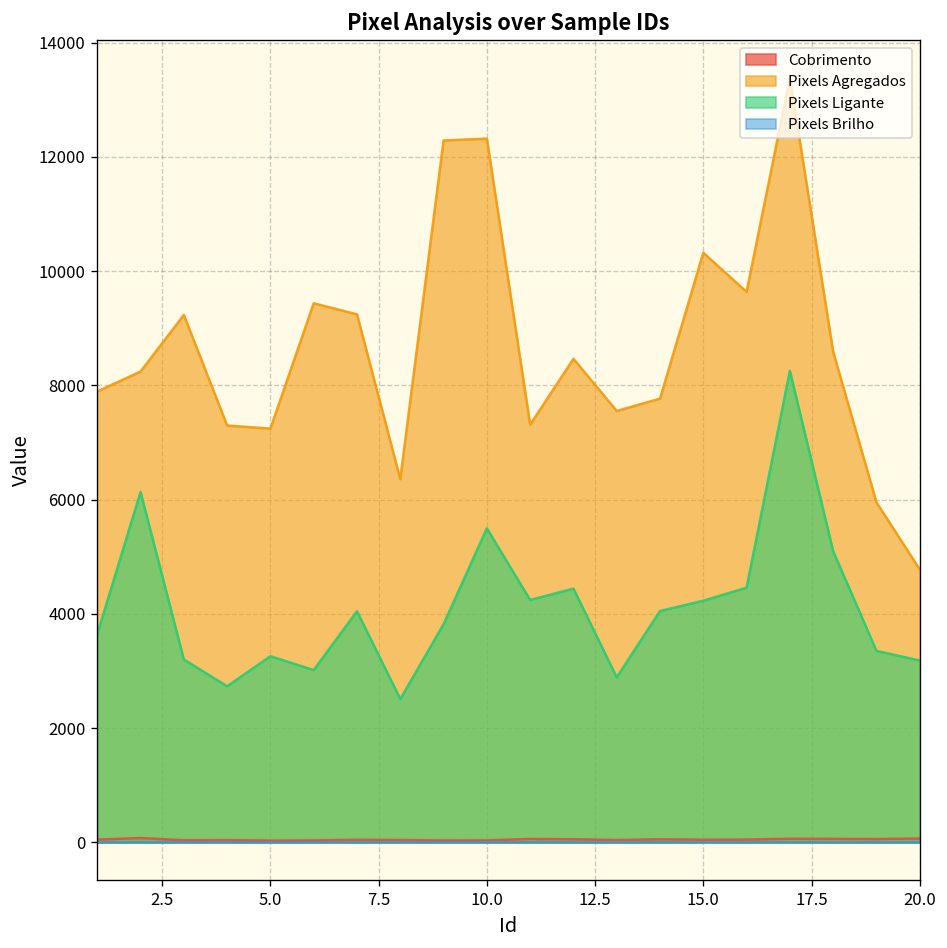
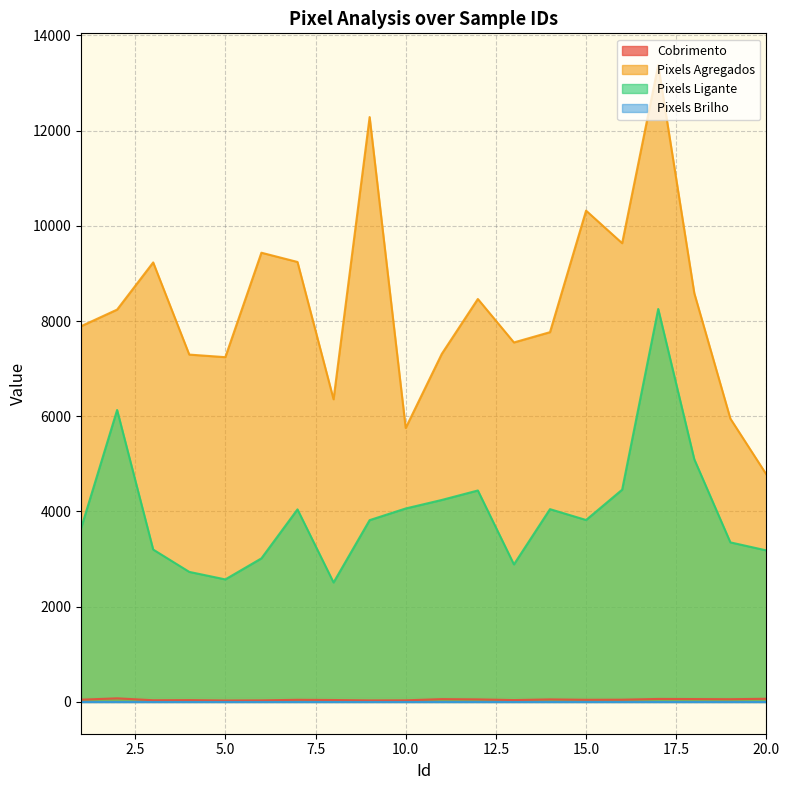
  {
    "Cobrimento": {
      "20.0": 100
    },
    "Pixels Agregados": {
      "5.0": 7200,
-     "10.0": 12300,
+     "10.0": 5800,
      "15.0": 10300,
      "20.0": 4800
    },
    "Pixels Ligante": {
-     "5.0": 3300,
-     "10.0": 5500,
-     "15.0": 4200,
+     "5.0": 2600,
+     "10.0": 4100,
+     "15.0": 3800,
      "20.0": 3200
    },
    "Pixels Brilho": {
      "20.0": 0
    }
  }
